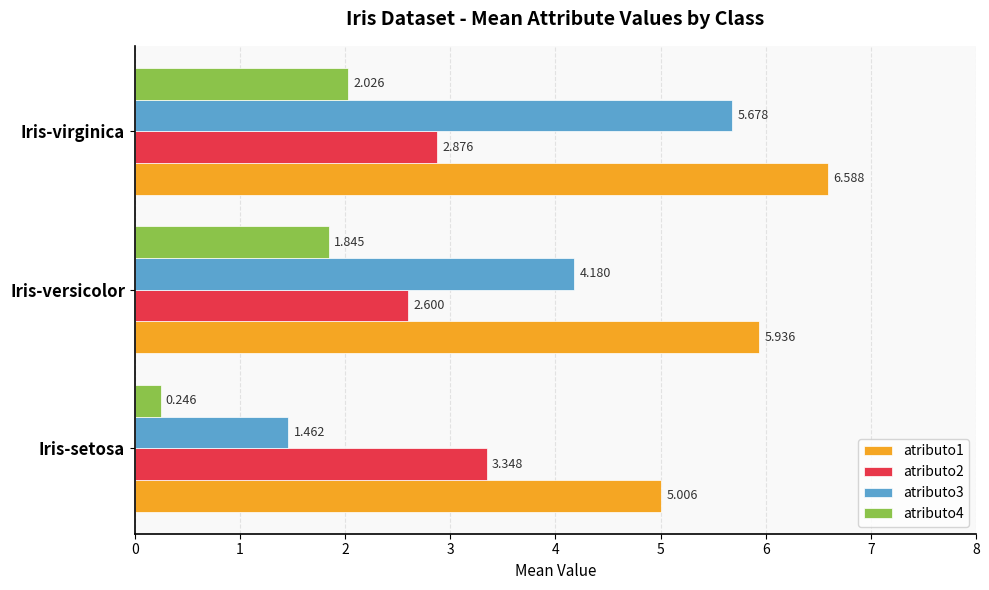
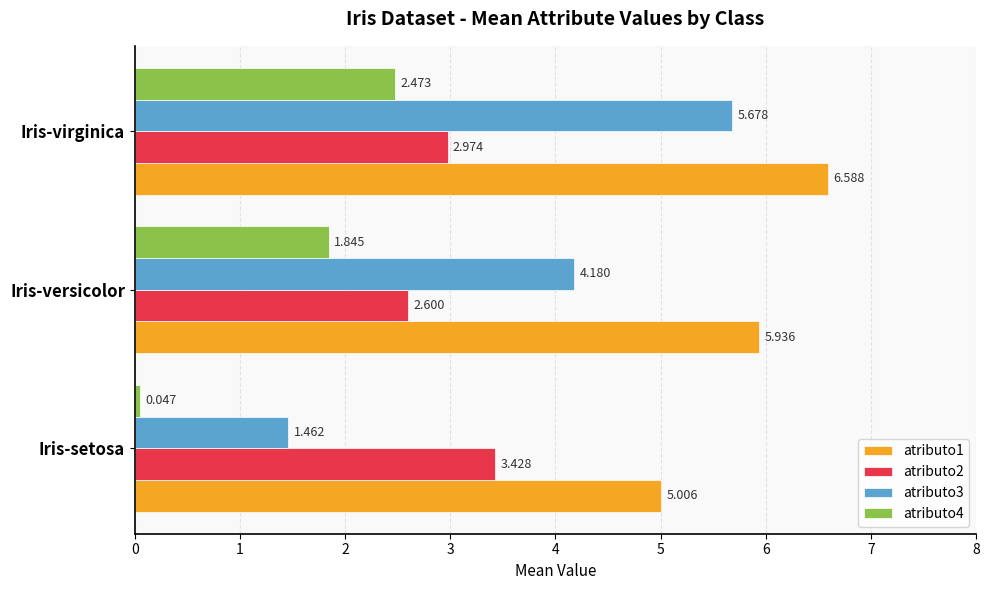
  {
    "atributo1": {
      "Iris-virginica": 6.588,
      "Iris-versicolor": 5.936,
      "Iris-setosa": 5.006
    },
    "atributo2": {
-     "Iris-virginica": 2.876,
+     "Iris-virginica": 2.974,
      "Iris-versicolor": 2.600,
-     "Iris-setosa": 3.348
+     "Iris-setosa": 3.428
    },
    "atributo3": {
      "Iris-virginica": 5.678,
      "Iris-versicolor": 4.180,
      "Iris-setosa": 1.462
    },
    "atributo4": {
-     "Iris-virginica": 2.026,
+     "Iris-virginica": 2.473,
      "Iris-versicolor": 1.845,
-     "Iris-setosa": 0.246
+     "Iris-setosa": 0.047
    }
  }
